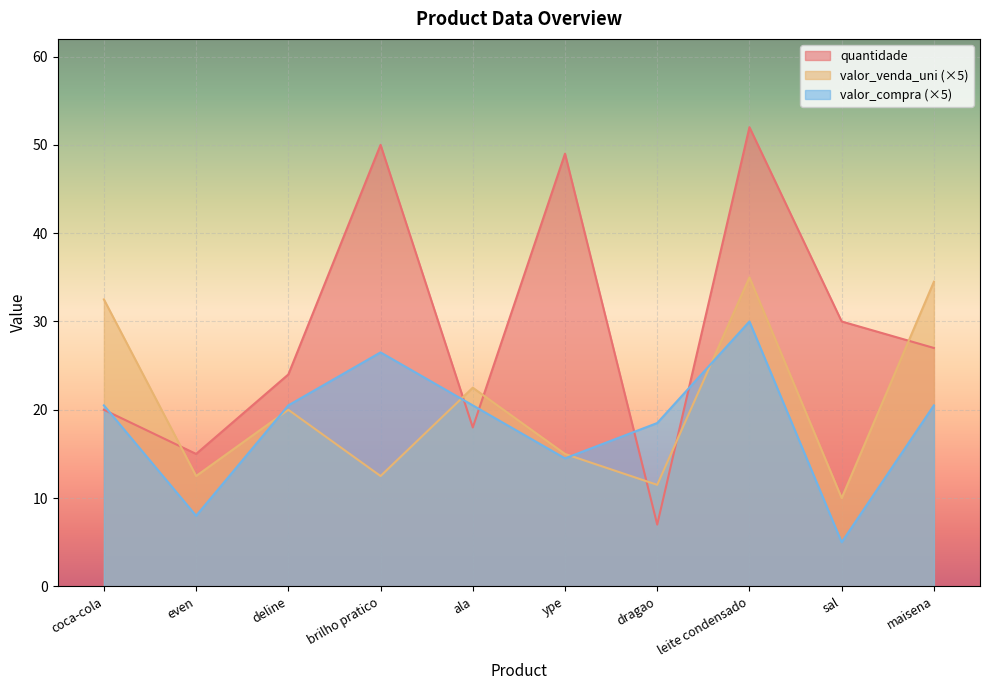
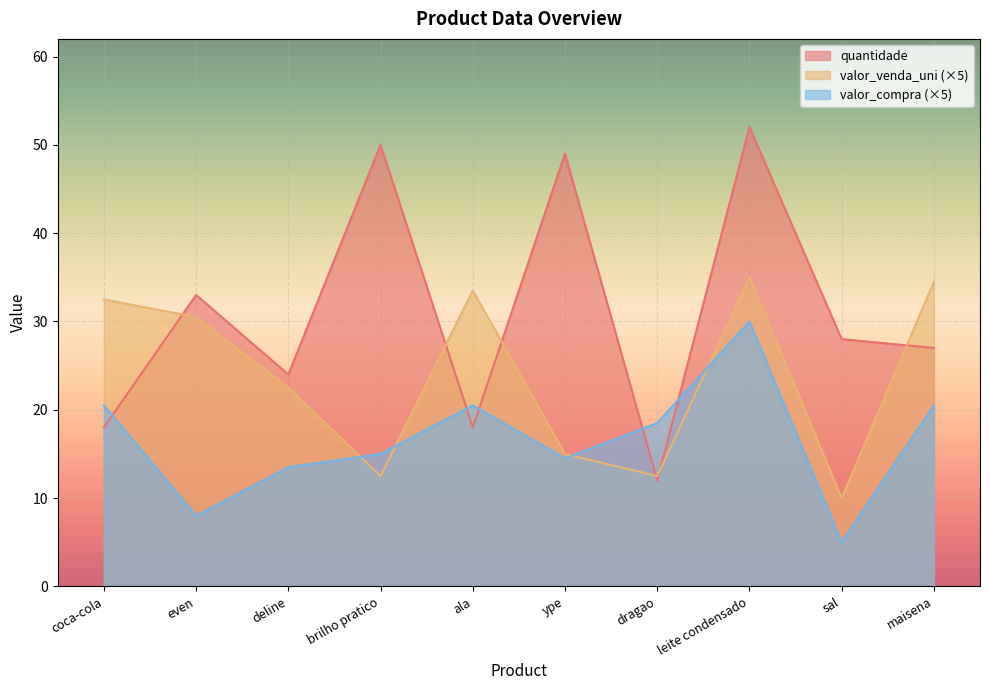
  {
    "quantidade": {
-     "coca-cola": 20,
-     "even": 15,
+     "coca-cola": 18,
+     "even": 33,
      "deline": 24,
      "brilho pratico": 50,
      "ala": 18,
      "ype": 49,
-     "dragao": 7,
+     "dragao": 12,
      "leite condensado": 52,
-     "sal": 30,
+     "sal": 28,
      "maisena": 27
    },
    "valor_venda_uni (×5)": {
      "coca-cola": 33,
-     "even": 13,
-     "deline": 20,
+     "even": 31,
+     "deline": 23,
      "brilho pratico": 13,
-     "ala": 23,
+     "ala": 34,
      "ype": 15,
-     "dragao": 12,
+     "dragao": 13,
      "leite condensado": 35,
      "sal": 10,
      "maisena": 35
    },
    "valor_compra (×5)": {
      "coca-cola": 21,
      "even": 8,
-     "deline": 21,
-     "brilho pratico": 27,
+     "deline": 14,
+     "brilho pratico": 15,
      "ala": 21,
      "ype": 15,
      "dragao": 19,
      "leite condensado": 30,
      "sal": 5,
      "maisena": 21
    }
  }
